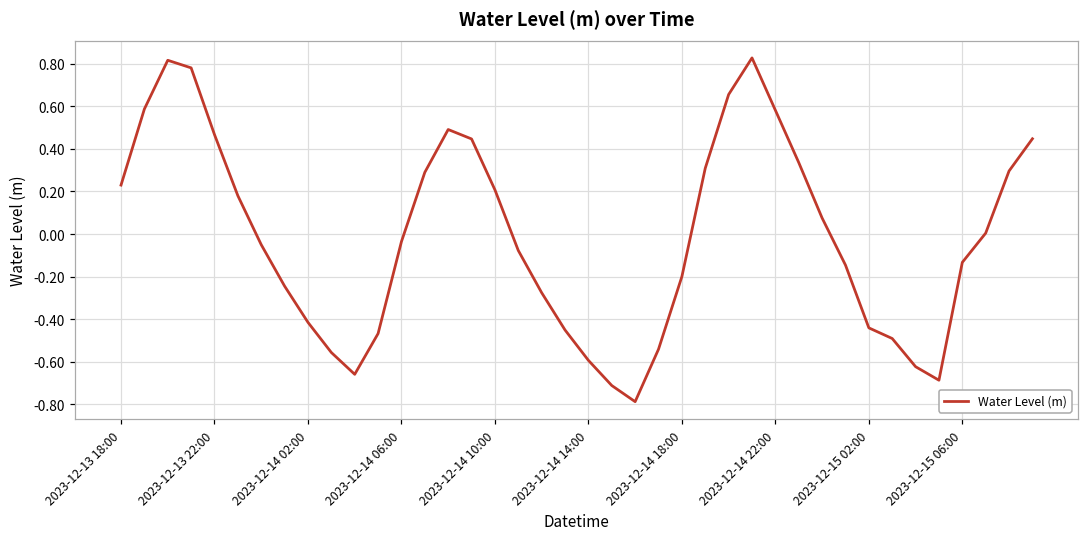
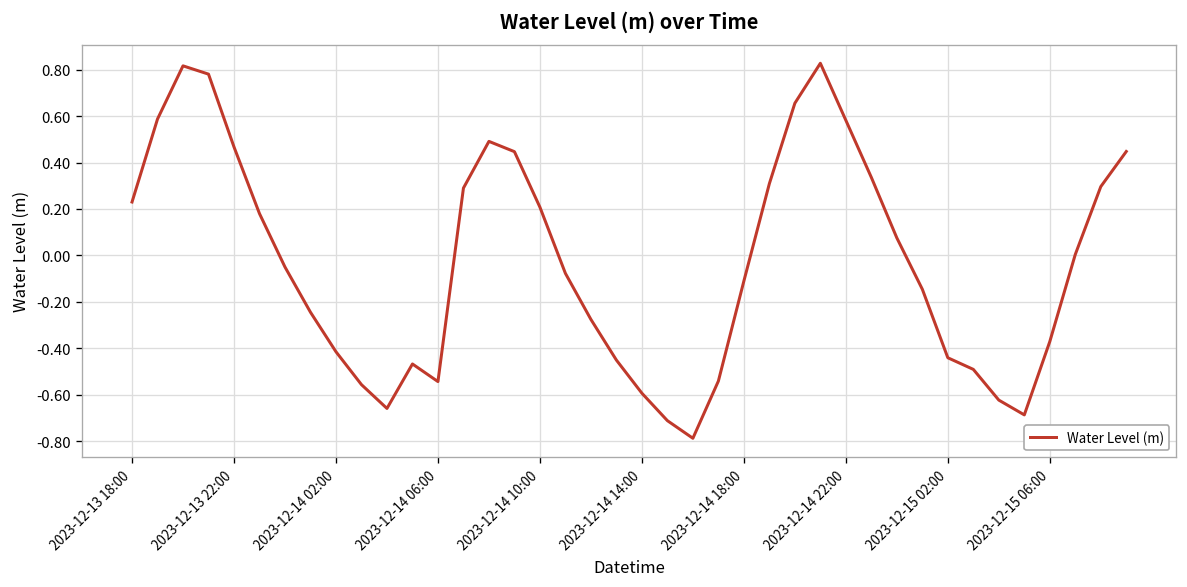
  {
    "2023-12-13 18:00": 0.23,
    "2023-12-13 22:00": 0.47,
    "2023-12-14 02:00": -0.41,
-   "2023-12-14 06:00": -0.04,
+   "2023-12-14 06:00": -0.54,
    "2023-12-14 10:00": 0.21,
    "2023-12-14 14:00": -0.59,
-   "2023-12-14 18:00": -0.20,
+   "2023-12-14 18:00": -0.11,
    "2023-12-14 22:00": 0.58,
    "2023-12-15 02:00": -0.44,
-   "2023-12-15 06:00": -0.13
+   "2023-12-15 06:00": -0.37
  }
